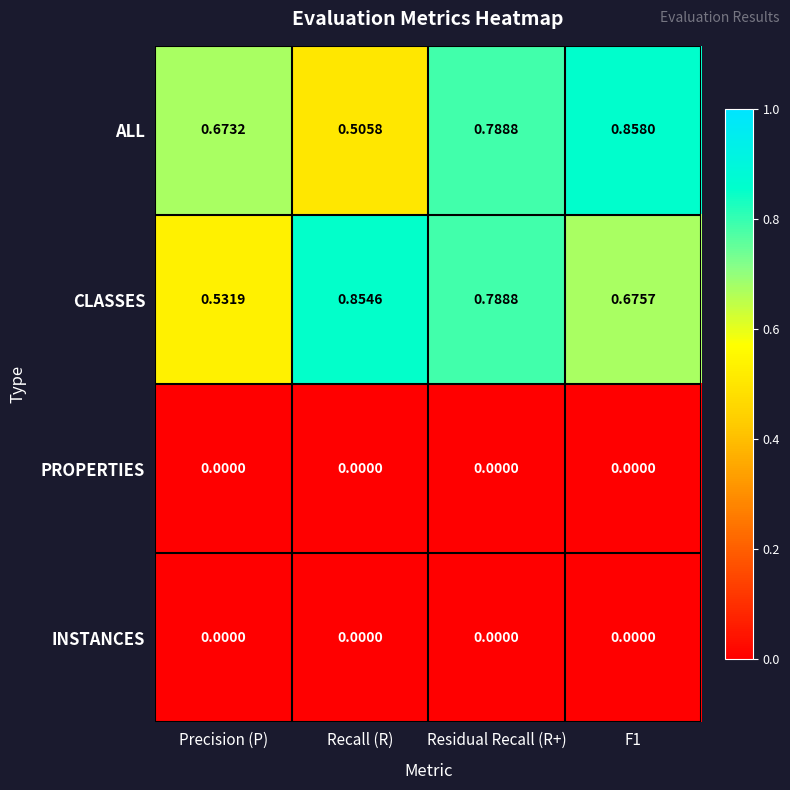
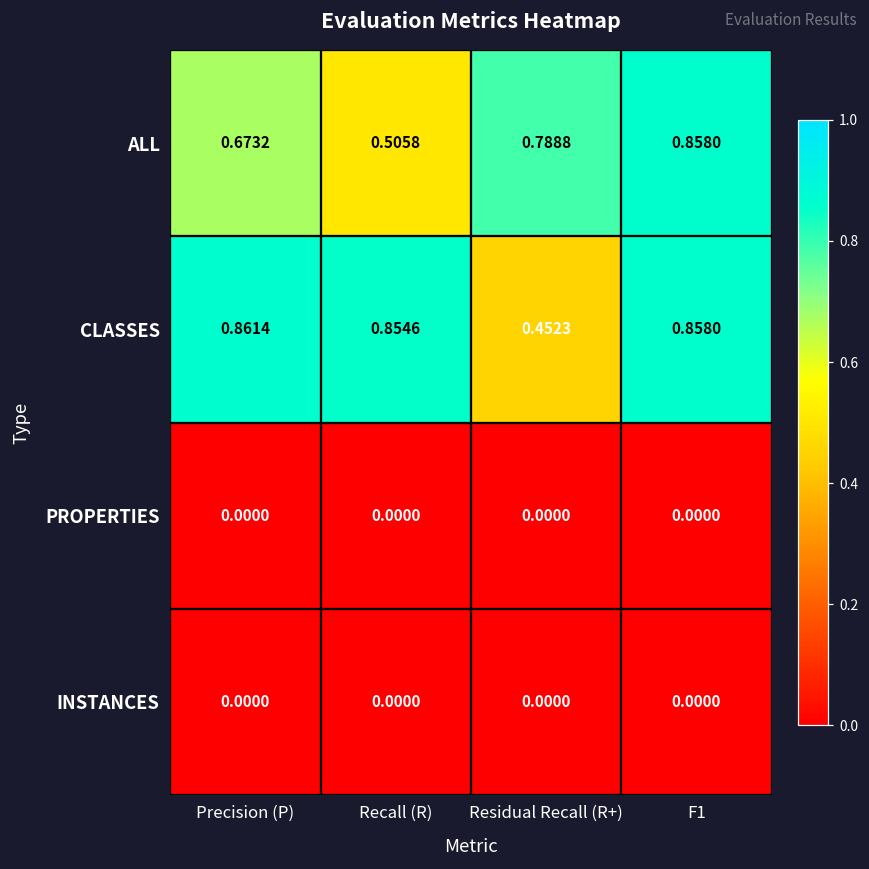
  {
    "ALL": {
      "Precision (P)": 0.6732,
      "Recall (R)": 0.5058,
      "Residual Recall (R+)": 0.7888,
      "F1": 0.8580
    },
    "CLASSES": {
-     "Precision (P)": 0.5319,
+     "Precision (P)": 0.8614,
      "Recall (R)": 0.8546,
-     "Residual Recall (R+)": 0.7888,
-     "F1": 0.6757
+     "Residual Recall (R+)": 0.4523,
+     "F1": 0.8580
    },
    "PROPERTIES": {
      "Precision (P)": 0.0000,
      "Recall (R)": 0.0000,
      "Residual Recall (R+)": 0.0000,
      "F1": 0.0000
    },
    "INSTANCES": {
      "Precision (P)": 0.0000,
      "Recall (R)": 0.0000,
      "Residual Recall (R+)": 0.0000,
      "F1": 0.0000
    }
  }
